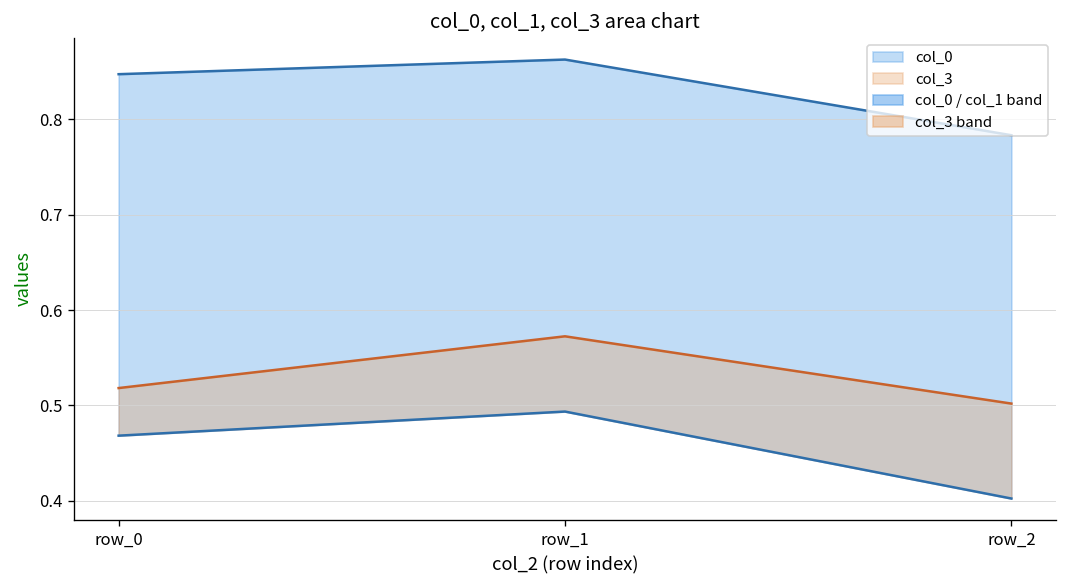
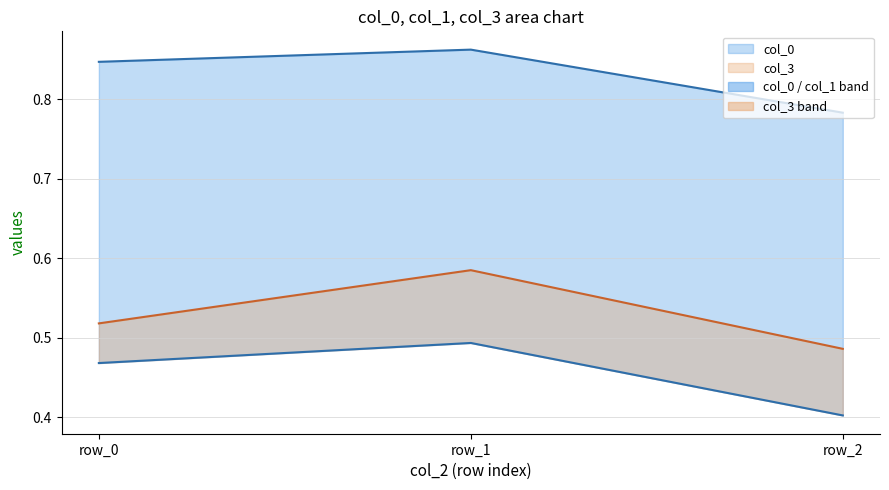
  {
    "col_0": {
      "row_0": 0.85,
      "row_1": 0.86
    },
    "col_3": {
      "row_0": 0.52,
-     "row_1": 0.57,
-     "row_2": 0.50
+     "row_1": 0.59,
+     "row_2": 0.49
    }
  }
